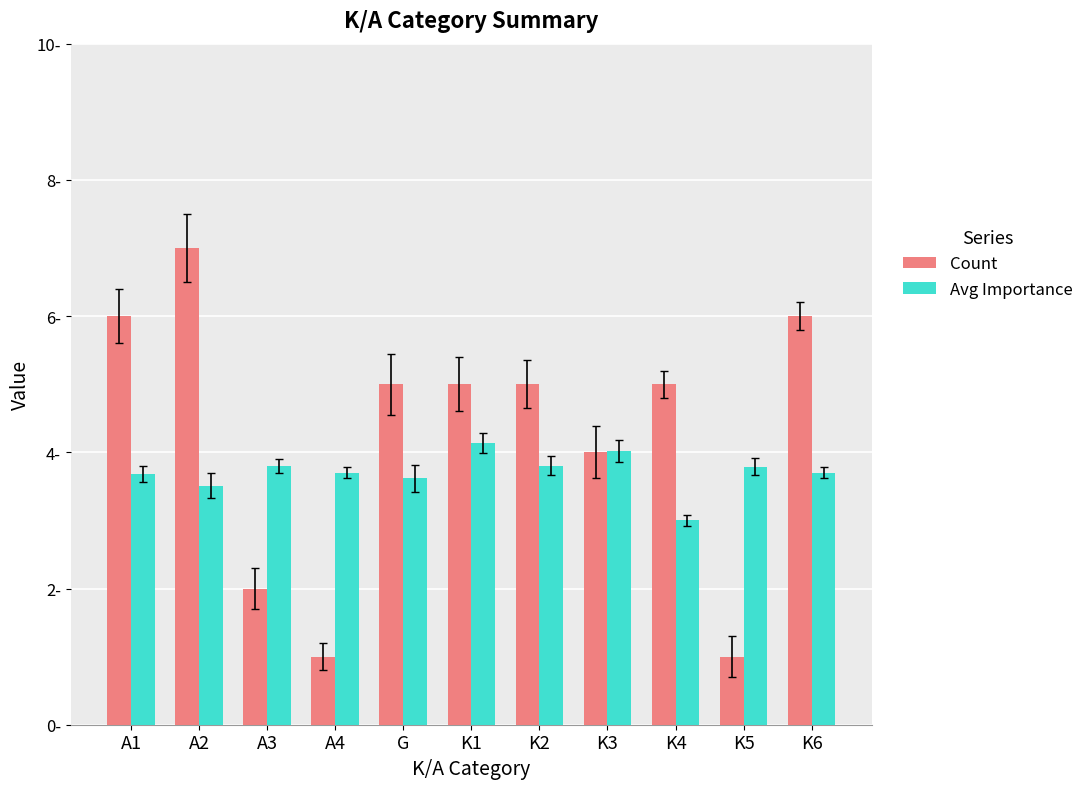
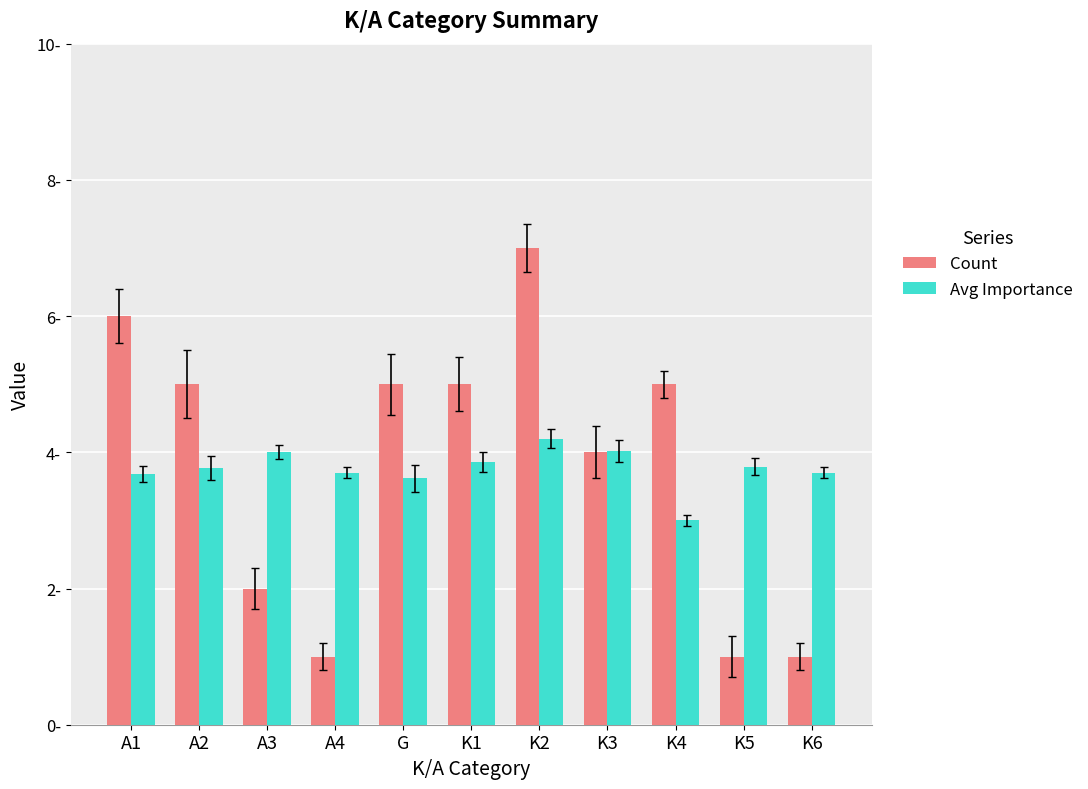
  {
    "Count": {
      "A1": "6-",
-     "A2": "7-",
+     "A2": "5-",
      "A3": "2-",
      "A4": "1-",
      "G": "5-",
      "K1": "5-",
-     "K2": "5-",
+     "K2": "7-",
      "K3": "4-",
      "K4": "5-",
      "K5": "1-",
-     "K6": "6-"
+     "K6": "1-"
    },
    "Avg Importance": {
      "A1": "3.7-",
-     "A2": "3.5-",
-     "A3": "3.8-",
+     "A2": "3.8-",
+     "A3": "4.0-",
      "A4": "3.7-",
      "G": "3.6-",
-     "K1": "4.1-",
-     "K2": "3.8-",
+     "K1": "3.9-",
+     "K2": "4.2-",
      "K3": "4.0-",
      "K4": "3.0-",
      "K5": "3.8-",
      "K6": "3.7-"
    }
  }
